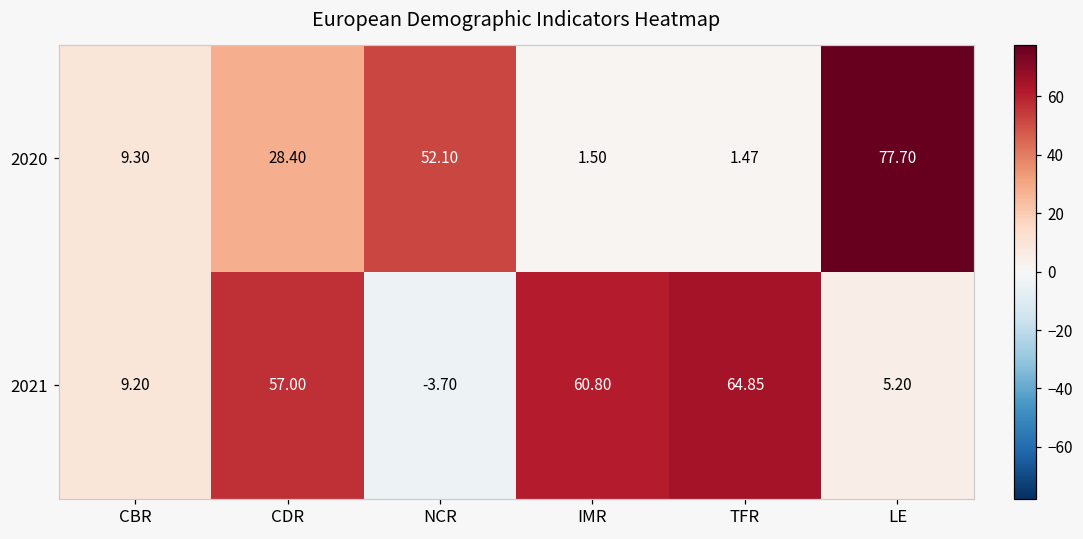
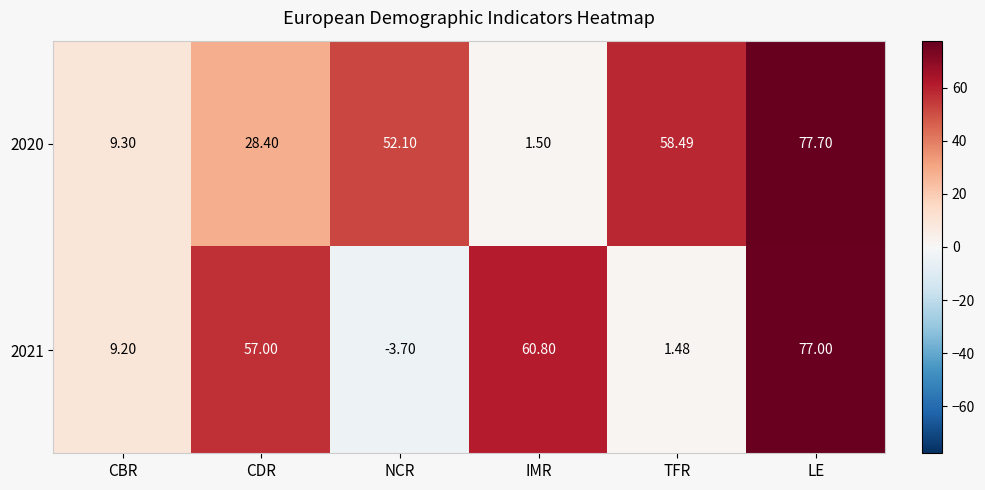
  {
    "2020": {
      "CBR": 9.30,
      "CDR": 28.40,
      "NCR": 52.10,
      "IMR": 1.50,
-     "TFR": 1.47,
+     "TFR": 58.49,
      "LE": 77.70
    },
    "2021": {
      "CBR": 9.20,
      "CDR": 57.00,
      "NCR": -3.70,
      "IMR": 60.80,
-     "TFR": 64.85,
-     "LE": 5.20
+     "TFR": 1.48,
+     "LE": 77.00
    }
  }
